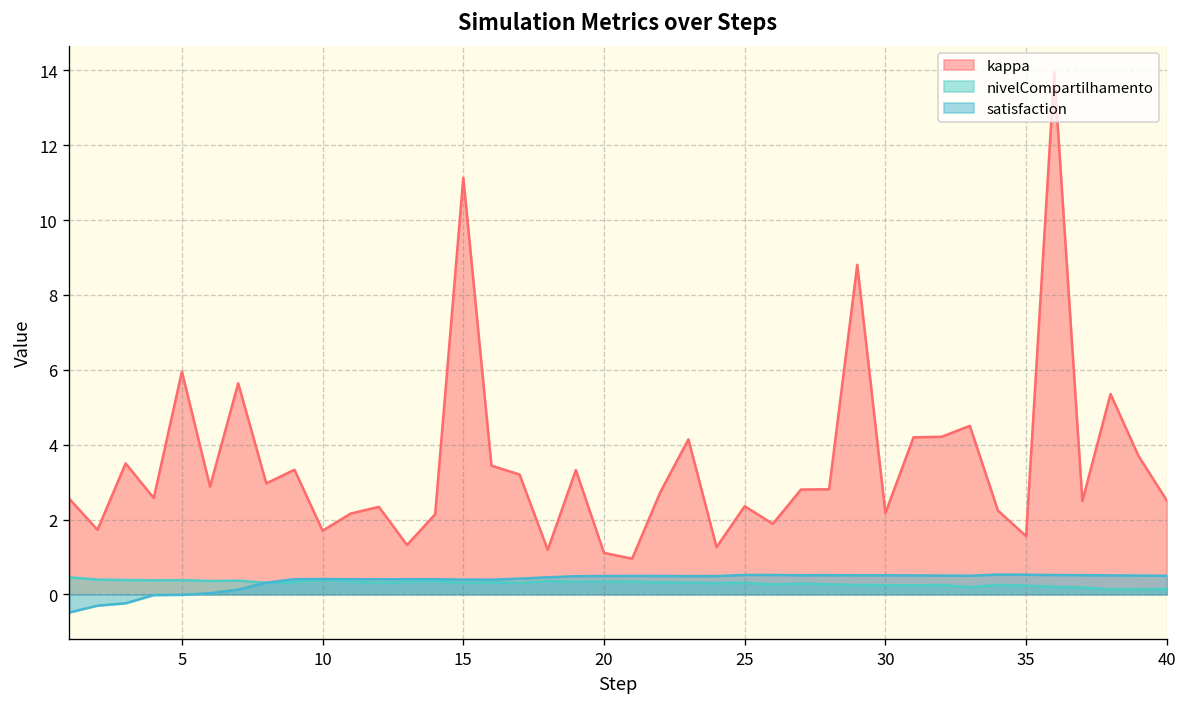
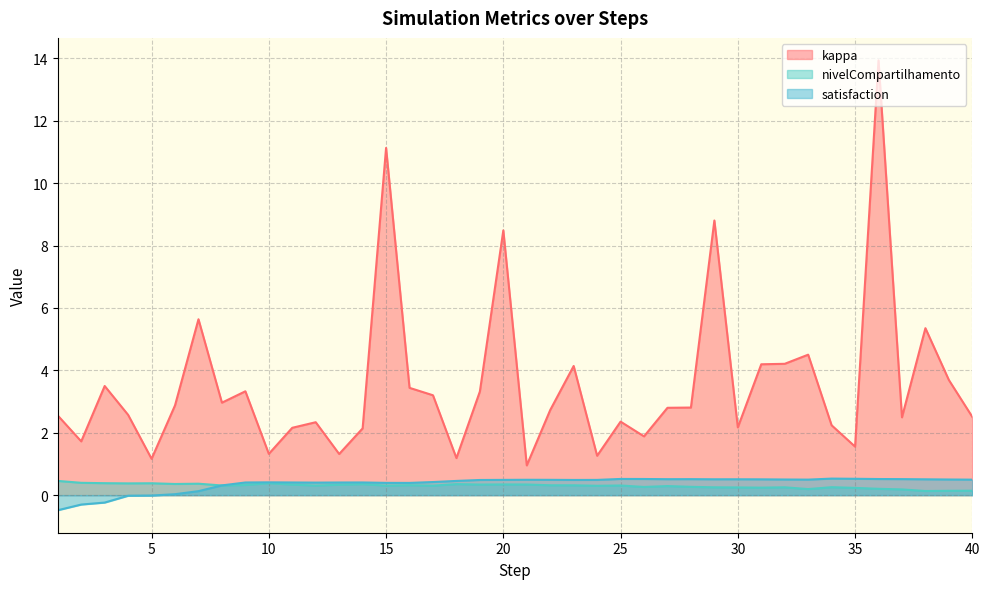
  {
    "kappa": {
-     "5": 6.0,
-     "10": 1.7,
+     "5": 1.2,
+     "10": 1.3,
      "15": 11.1,
-     "20": 1.1,
+     "20": 8.5,
      "25": 2.4,
      "30": 2.2,
      "35": 1.6,
      "40": 2.5
    }
  }
